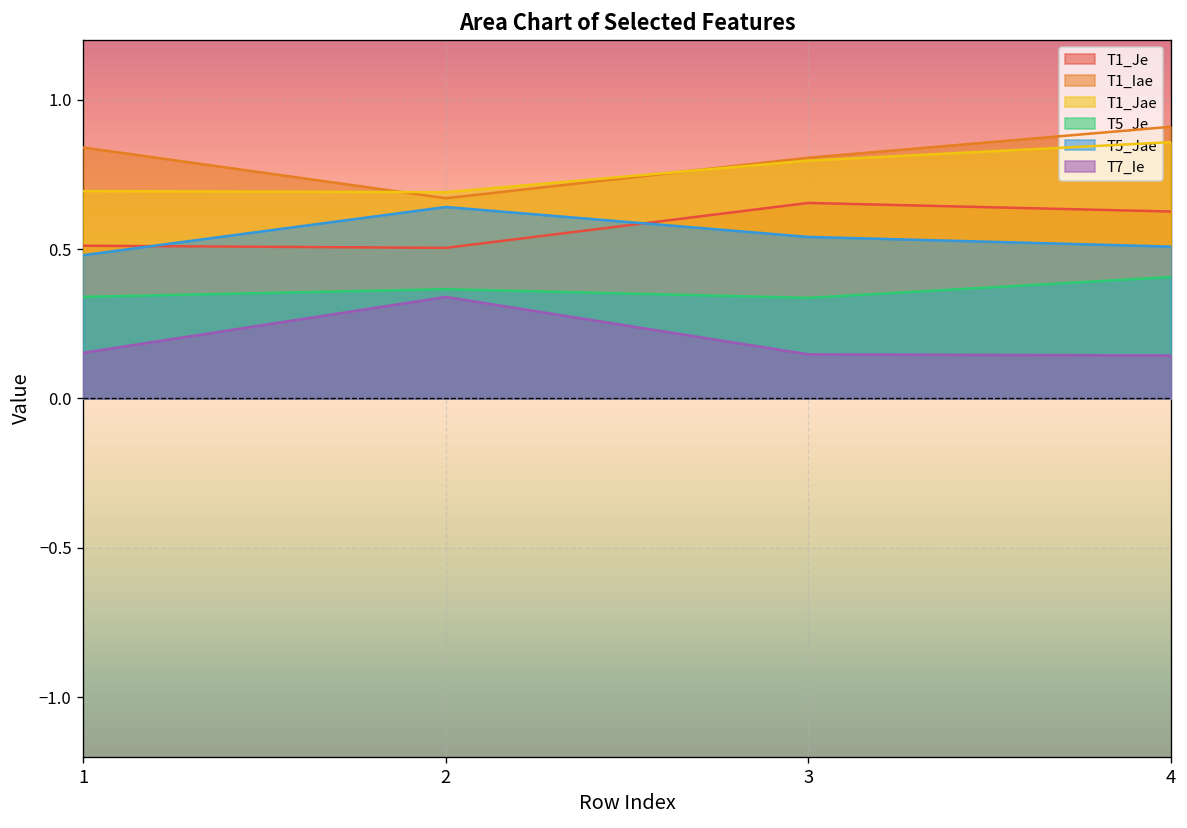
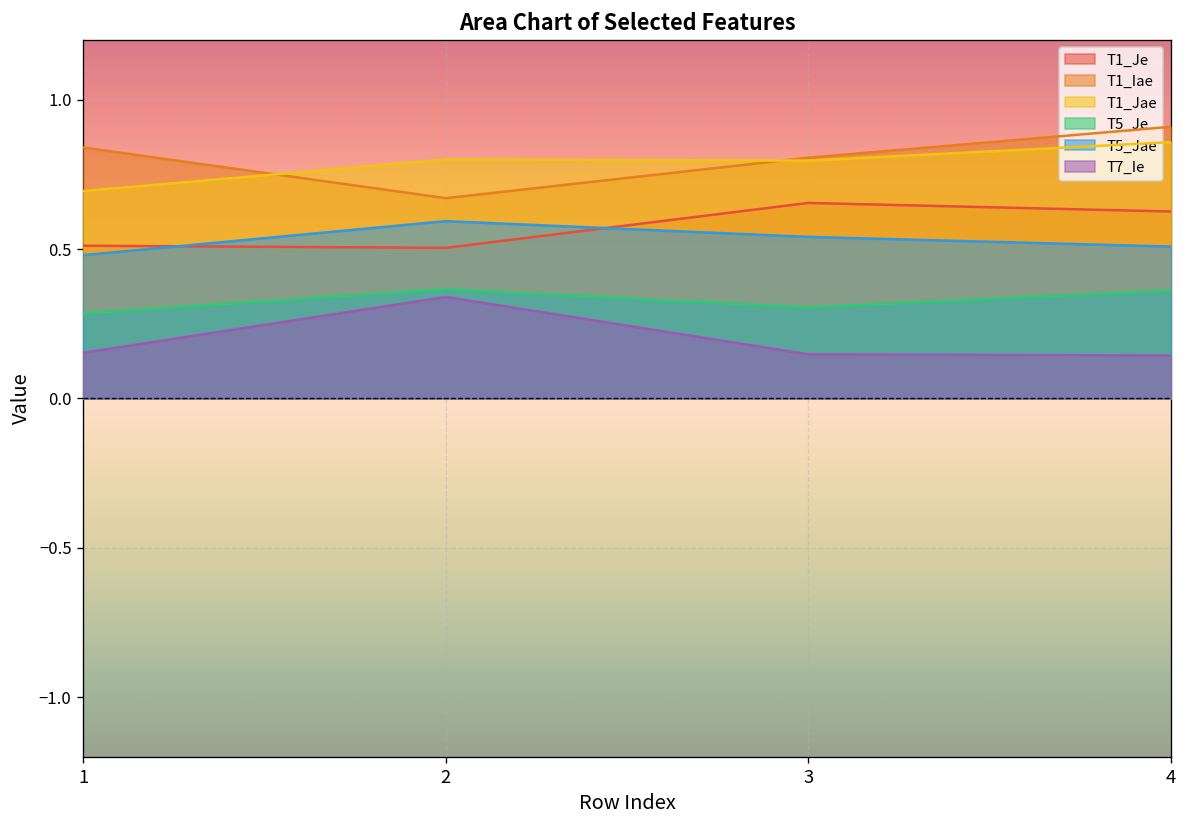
  {
    "T1_Jae": {
      "1": 0.69,
-     "2": 0.69,
+     "2": 0.80,
      "4": 0.86
    },
    "T5_Je": {
-     "1": 0.34,
+     "1": 0.28,
      "2": 0.37,
-     "3": 0.34,
-     "4": 0.41
+     "3": 0.30,
+     "4": 0.36
    },
    "T5_Jae": {
      "1": 0.48,
-     "2": 0.64,
+     "2": 0.59,
      "3": 0.54,
      "4": 0.51
    },
    "T7_Ie": {
      "1": 0.15,
      "2": 0.34,
      "3": 0.15,
      "4": 0.14
    }
  }
